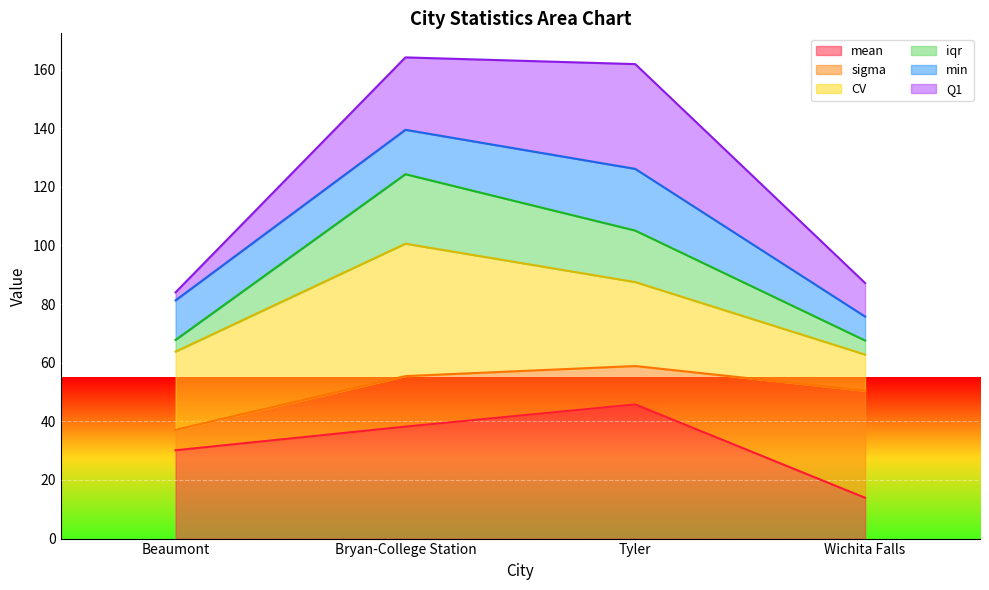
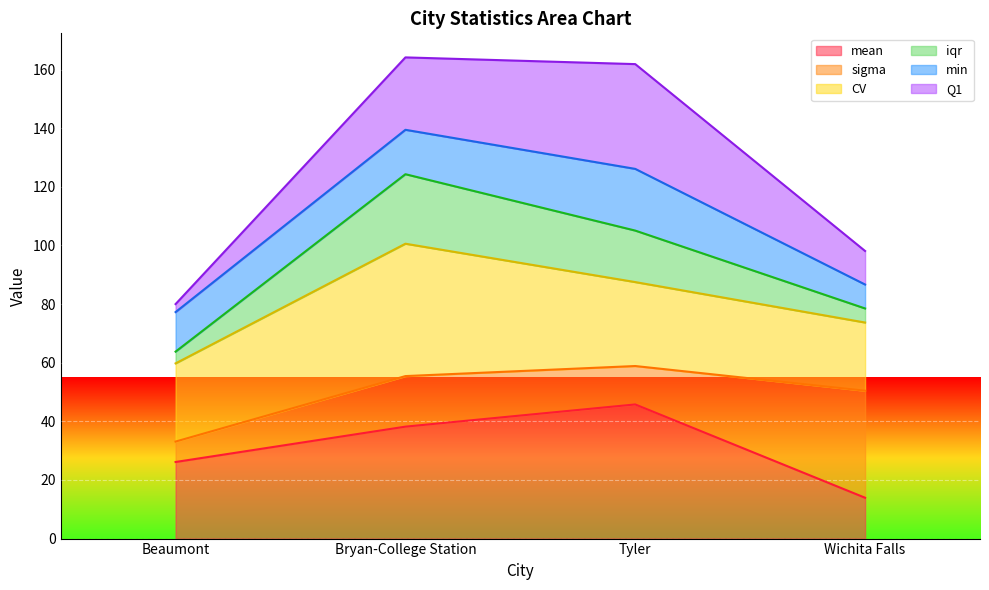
  {
    "mean": {
-     "Beaumont": 30,
+     "Beaumont": 26,
      "Bryan-College Station": 38,
      "Tyler": 46,
      "Wichita Falls": 14
    },
    "sigma": {
      "Beaumont": 7,
      "Bryan-College Station": 17,
      "Tyler": 13,
      "Wichita Falls": 37
    },
    "CV": {
      "Beaumont": 27,
      "Bryan-College Station": 45,
      "Tyler": 29,
-     "Wichita Falls": 12
+     "Wichita Falls": 23
    },
    "iqr": {
      "Beaumont": 4,
      "Bryan-College Station": 24,
      "Tyler": 18,
      "Wichita Falls": 5
    },
    "min": {
      "Beaumont": 13,
      "Bryan-College Station": 15,
      "Tyler": 21,
      "Wichita Falls": 8
    },
    "Q1": {
      "Beaumont": 3,
      "Bryan-College Station": 25,
      "Tyler": 36,
      "Wichita Falls": 11
    }
  }
